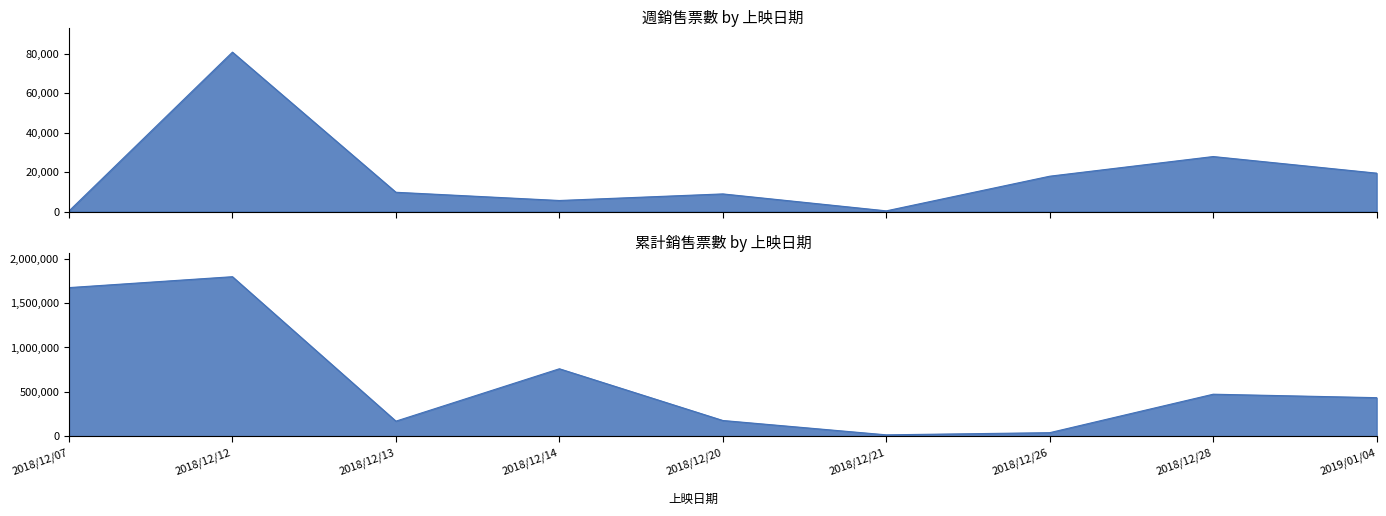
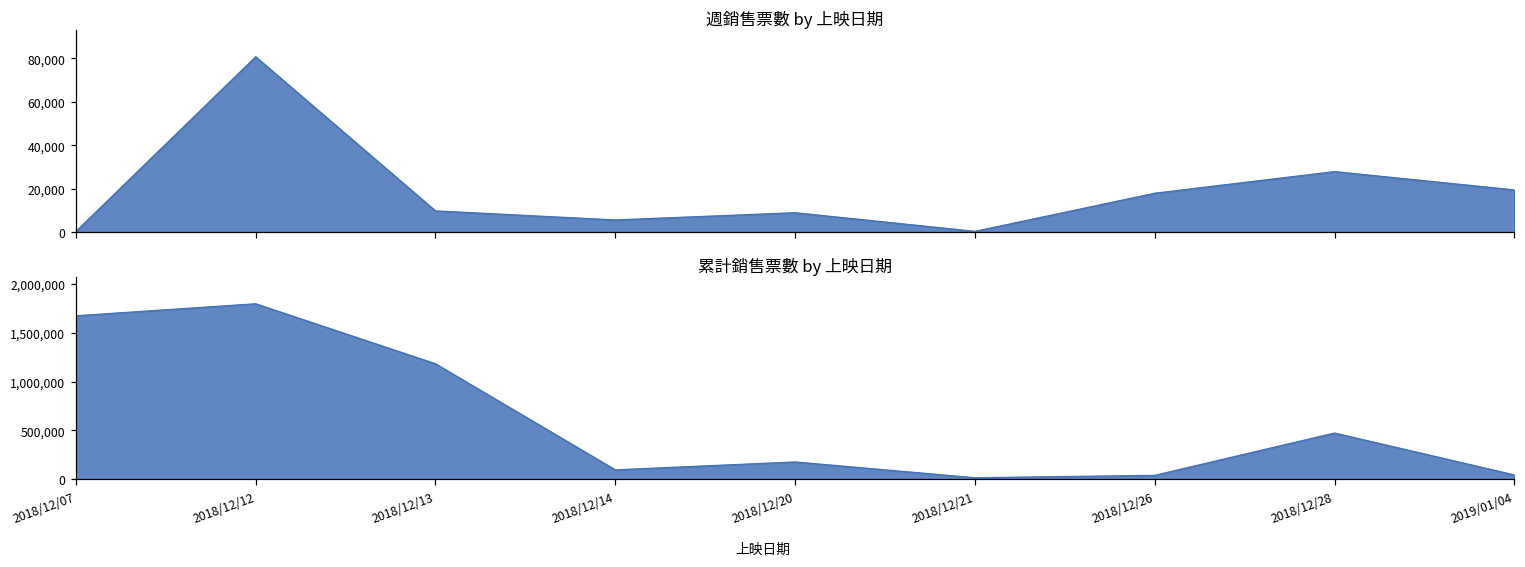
  {
    "累計銷售票數 by 上映日期": {
      "2018/12/07": "1,700,000",
      "2018/12/12": "1,800,000",
-     "2018/12/13": "200,000",
-     "2018/12/14": "800,000",
+     "2018/12/13": "1,200,000",
+     "2018/12/14": "100,000",
      "2018/12/20": "200,000",
      "2018/12/21": "0",
      "2018/12/26": "0",
      "2018/12/28": "500,000",
-     "2019/01/04": "400,000"
+     "2019/01/04": "0"
    }
  }
